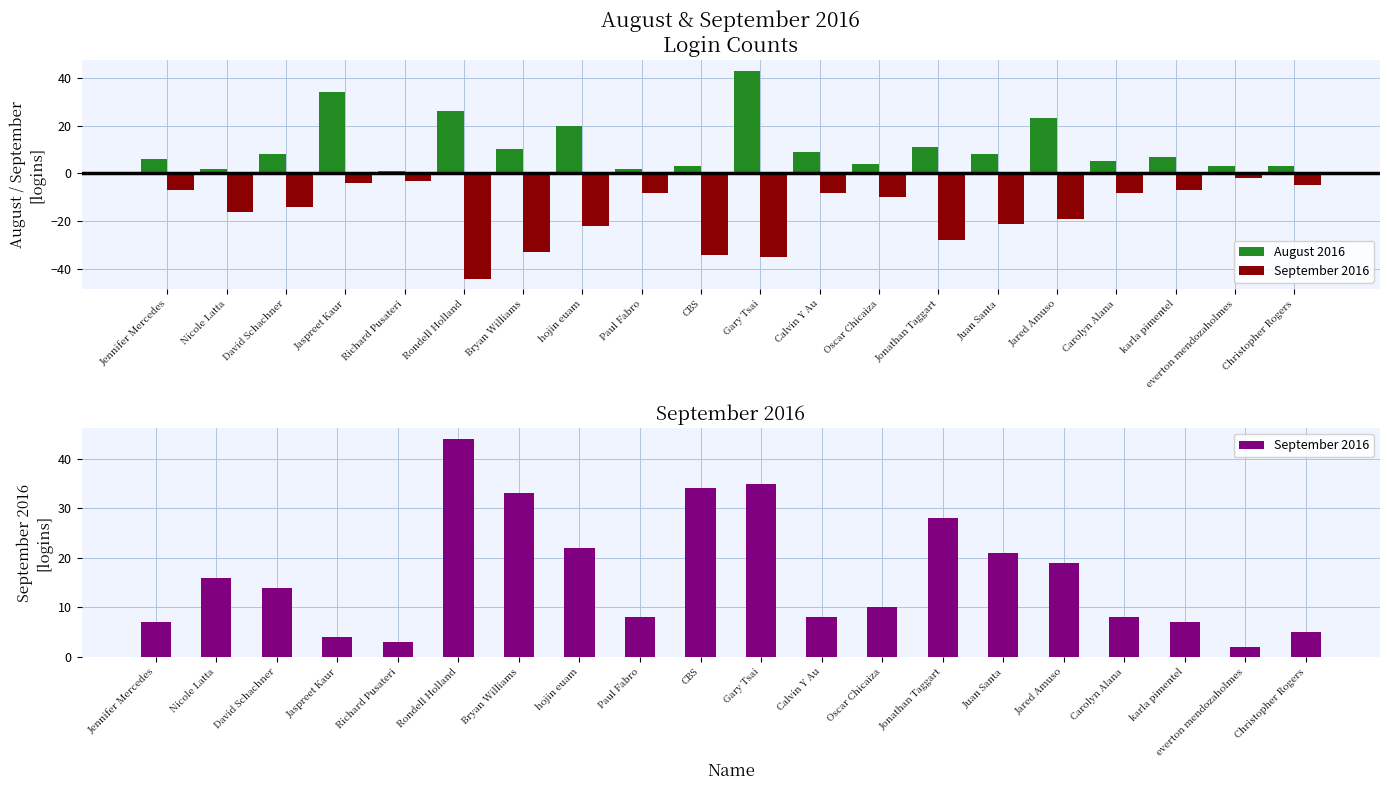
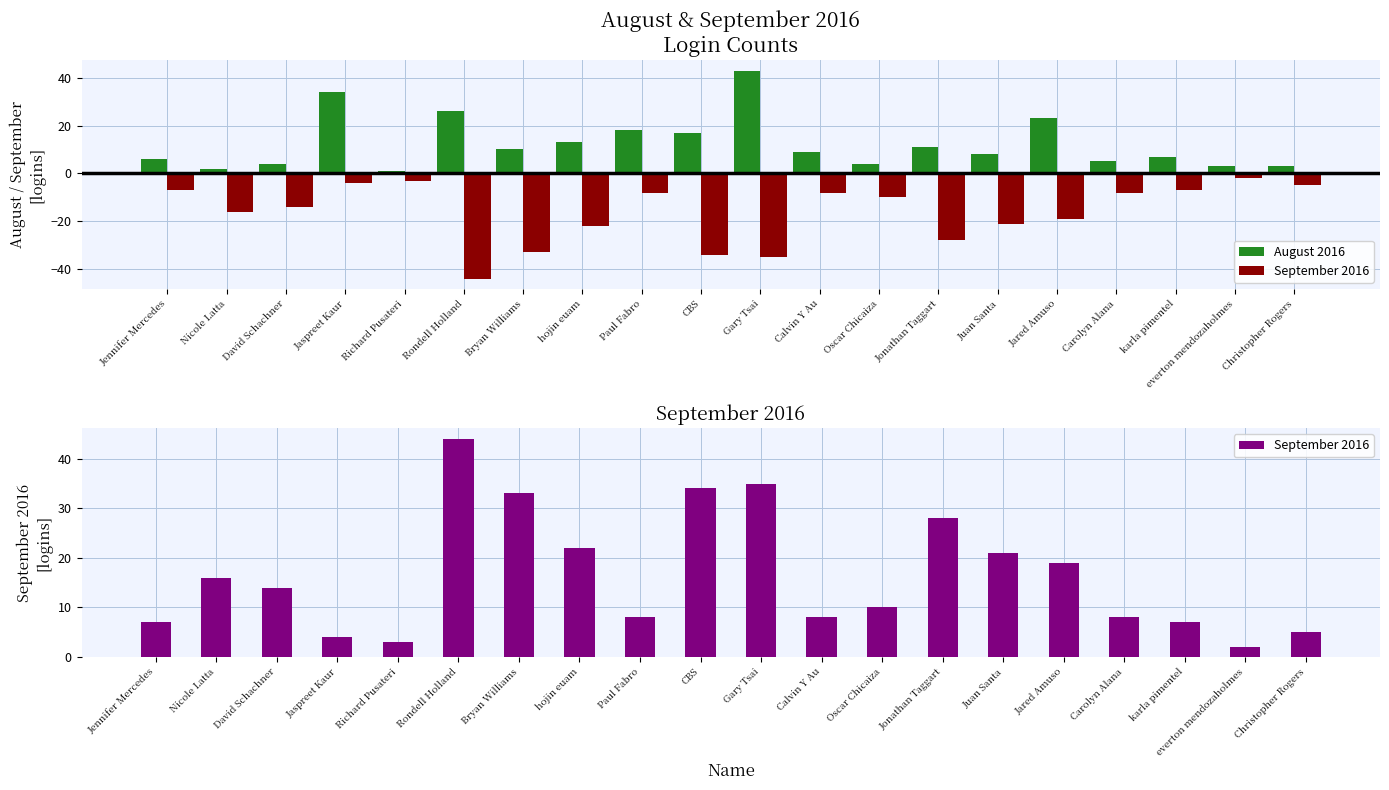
  {
    "August & September 2016 Login Counts": {
      "August 2016": {
        "Jennifer Mercedes": 6,
        "Nicole Latta": 2,
-       "David Schachner": 8,
+       "David Schachner": 4,
        "Jaspreet Kaur": 34,
        "Rondell Holland": 26,
        "Bryan Williams": 10,
-       "hojin euam": 20,
-       "Paul Fabro": 2,
-       "CBS": 3,
+       "hojin euam": 13,
+       "Paul Fabro": 18,
+       "CBS": 17,
        "Gary Tsai": 43,
        "Calvin Y Au": 9,
        "Oscar Chicaiza": 4,
        "Jonathan Taggart": 11,
        "Juan Santa": 8,
        "Jared Amuso": 23,
        "Carolyn Alana": 5,
        "karla pimentel": 7,
        "everton mendozaholmes": 3,
        "Christopher Rogers": 3
      }
    },
    "September 2016": {
      "Jennifer Mercedes": 7,
      "Nicole Latta": 16,
      "David Schachner": 14,
      "Jaspreet Kaur": 4,
      "Richard Pusateri": 3,
      "Rondell Holland": 44,
      "Bryan Williams": 33,
      "hojin euam": 22,
      "Paul Fabro": 8,
      "CBS": 34,
      "Gary Tsai": 35,
      "Calvin Y Au": 8,
      "Oscar Chicaiza": 10,
      "Jonathan Taggart": 28,
      "Juan Santa": 21,
      "Jared Amuso": 19,
      "Carolyn Alana": 8,
      "karla pimentel": 7,
      "everton mendozaholmes": 2,
      "Christopher Rogers": 5
    }
  }
